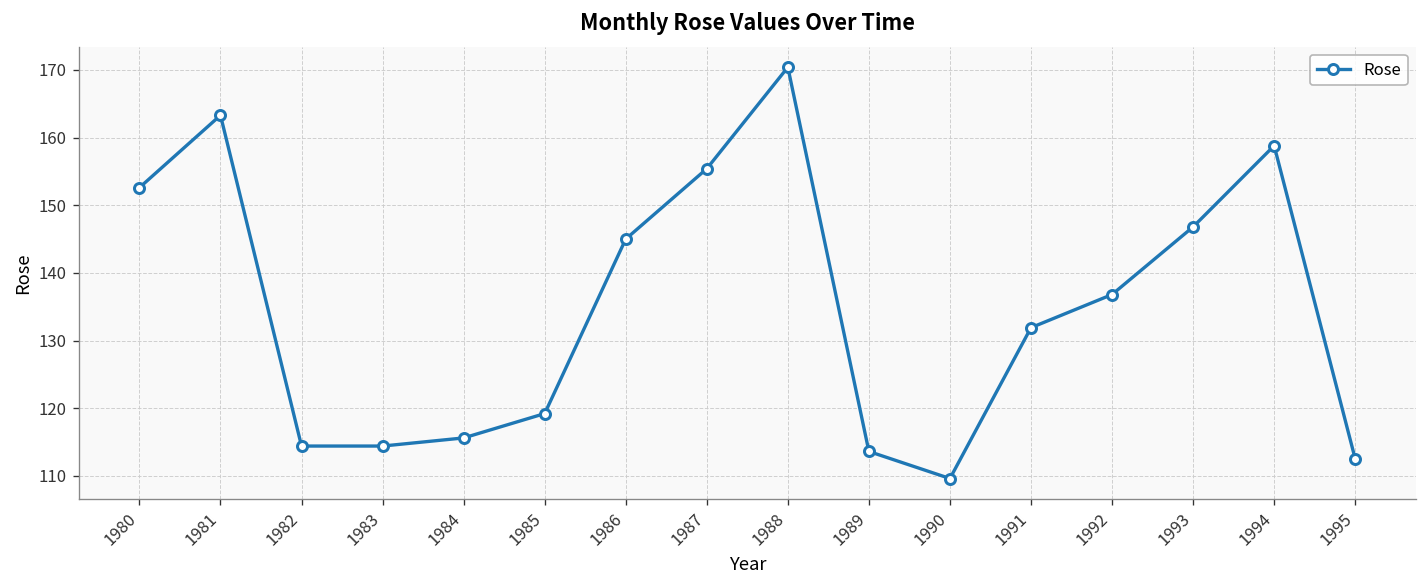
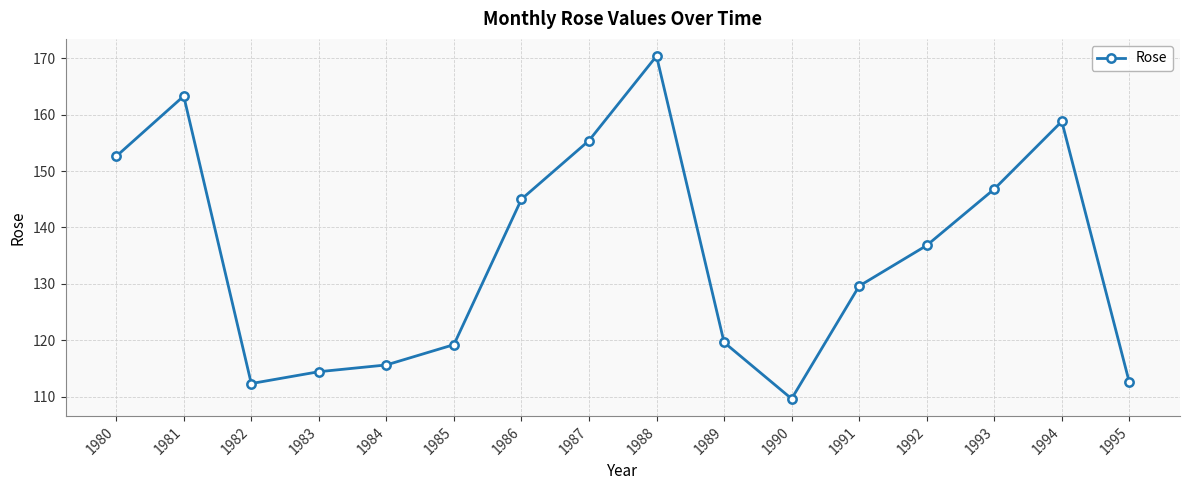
  {
    "1980": 153,
    "1981": 163,
-   "1982": 114,
+   "1982": 112,
    "1983": 114,
    "1984": 116,
    "1985": 119,
    "1986": 145,
    "1987": 155,
    "1988": 170,
-   "1989": 114,
+   "1989": 120,
    "1990": 110,
-   "1991": 132,
+   "1991": 130,
    "1992": 137,
    "1993": 147,
    "1994": 159,
    "1995": 113
  }
